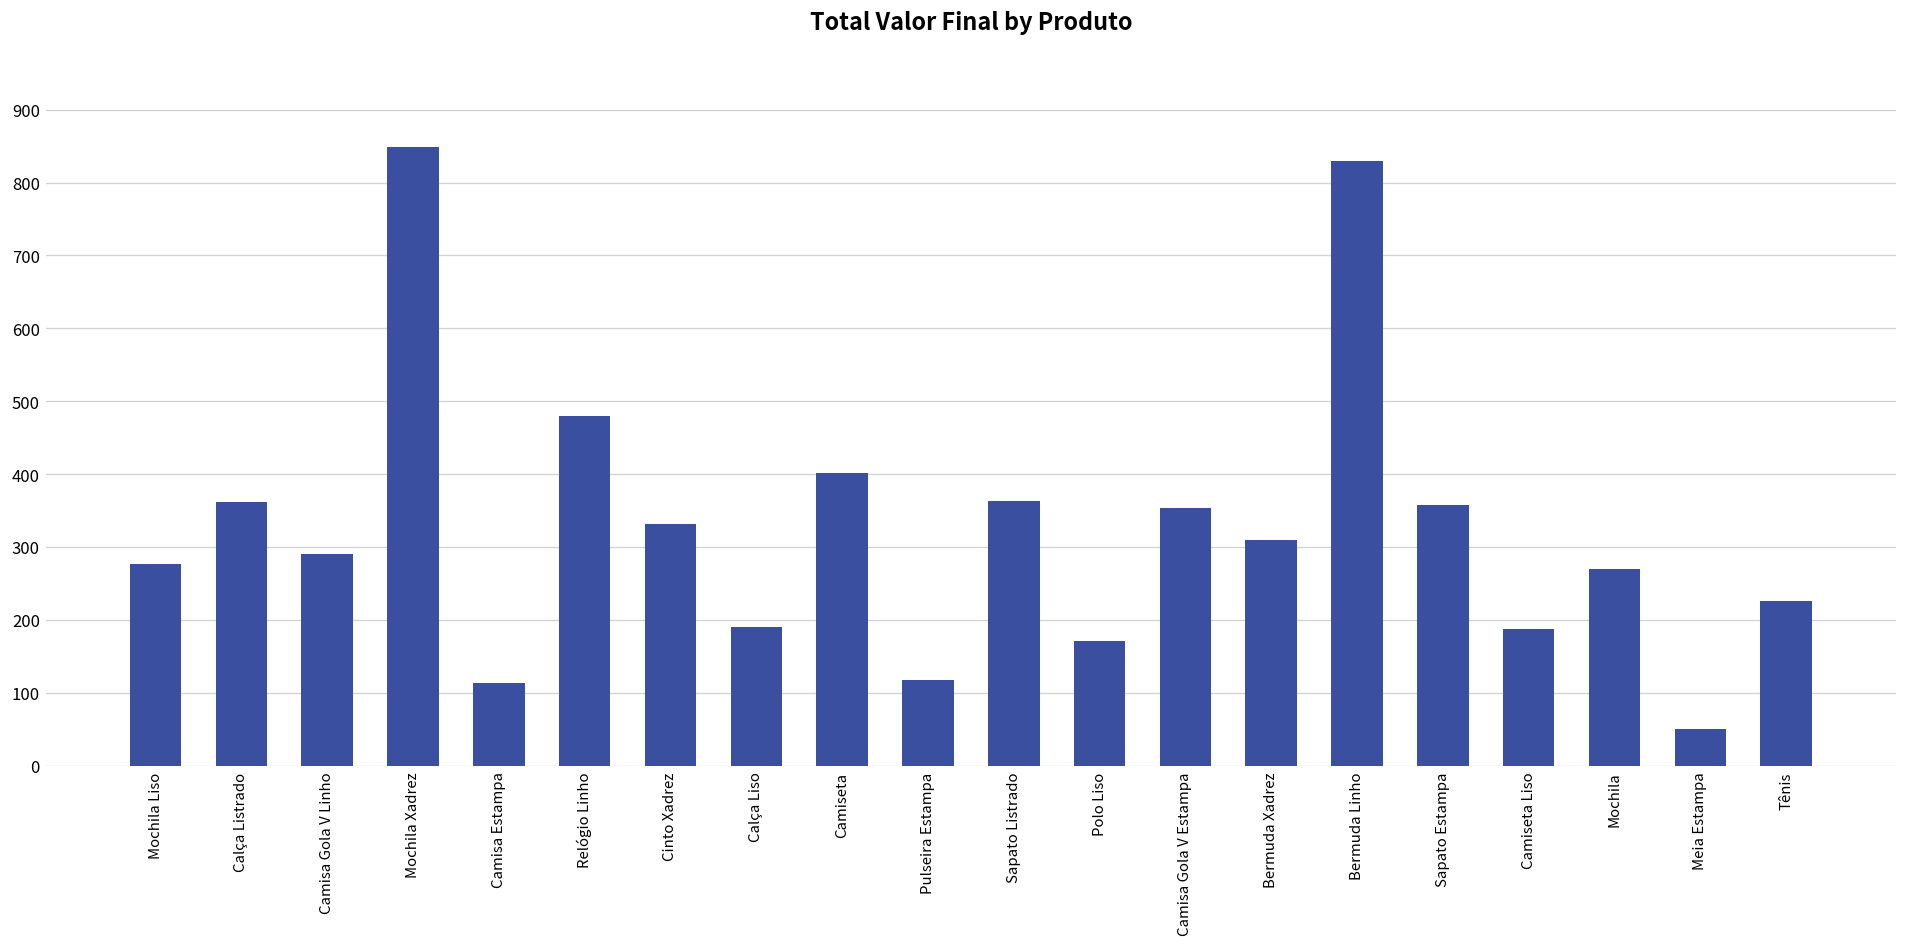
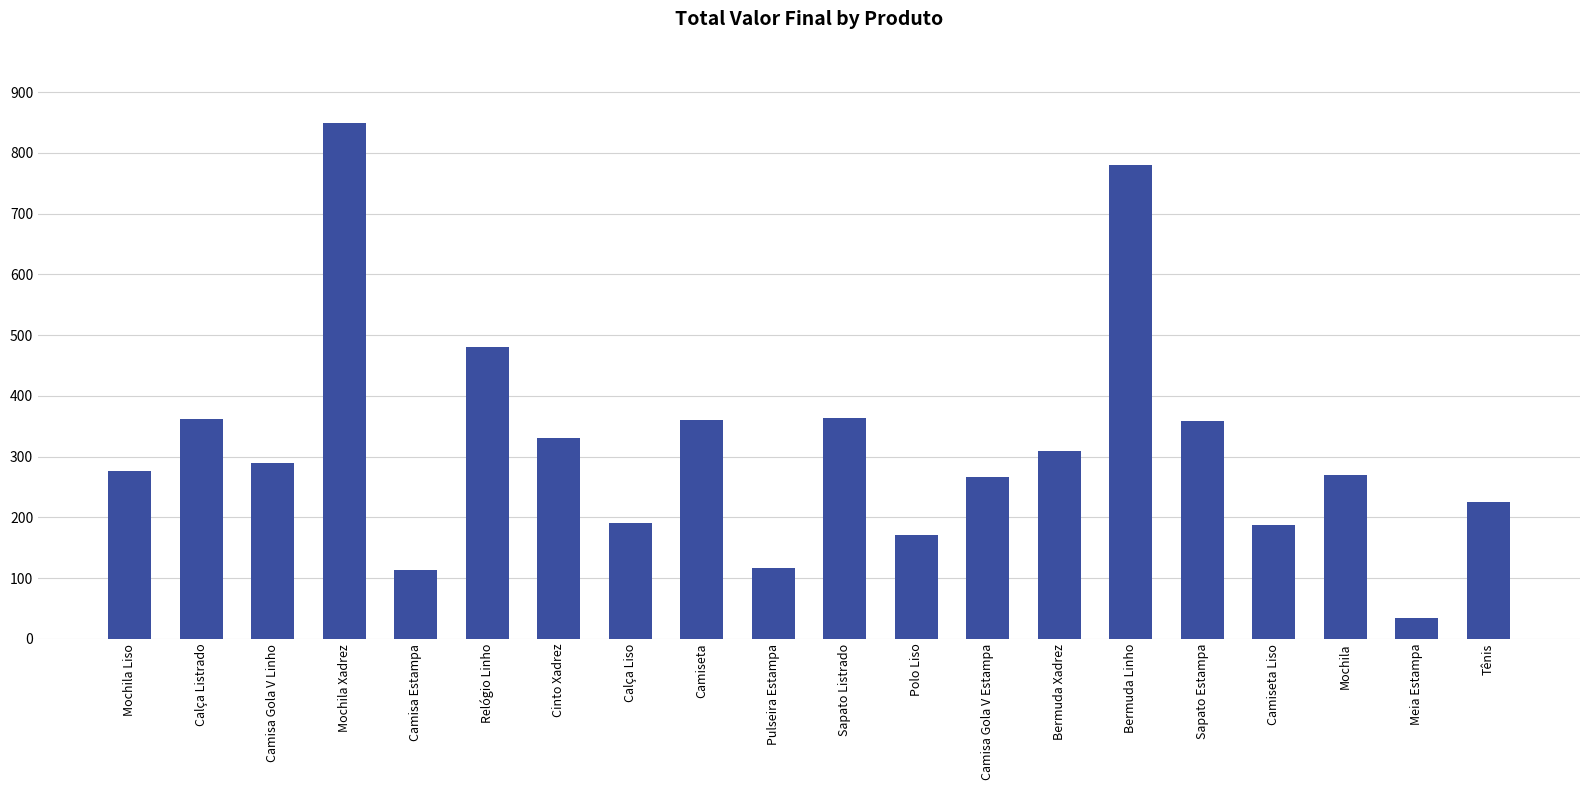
  {
    "Mochila Liso": 280,
    "Calça Listrado": 360,
    "Camisa Gola V Linho": 290,
    "Mochila Xadrez": 850,
    "Camisa Estampa": 110,
    "Relógio Linho": 480,
    "Cinto Xadrez": 330,
    "Calça Liso": 190,
-   "Camiseta": 400,
+   "Camiseta": 360,
    "Pulseira Estampa": 120,
    "Sapato Listrado": 360,
    "Polo Liso": 170,
-   "Camisa Gola V Estampa": 350,
+   "Camisa Gola V Estampa": 270,
    "Bermuda Xadrez": 310,
-   "Bermuda Linho": 830,
+   "Bermuda Linho": 780,
    "Sapato Estampa": 360,
    "Camiseta Liso": 190,
    "Mochila": 270,
-   "Meia Estampa": 50,
+   "Meia Estampa": 40,
    "Tênis": 230
  }
